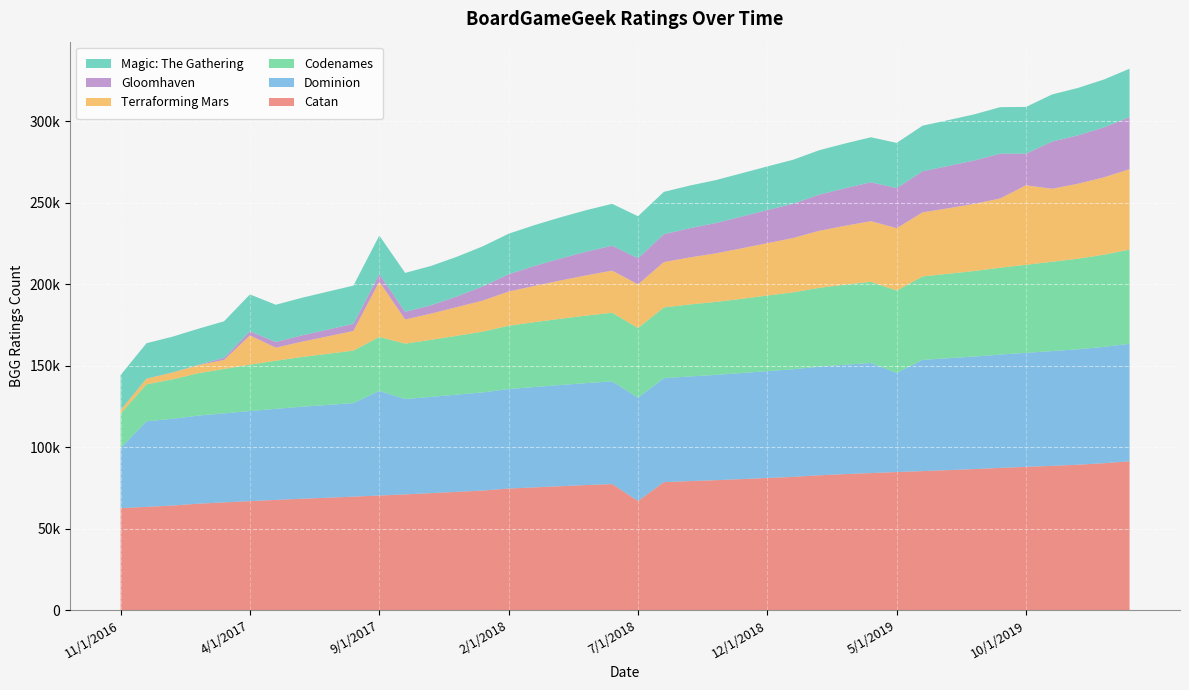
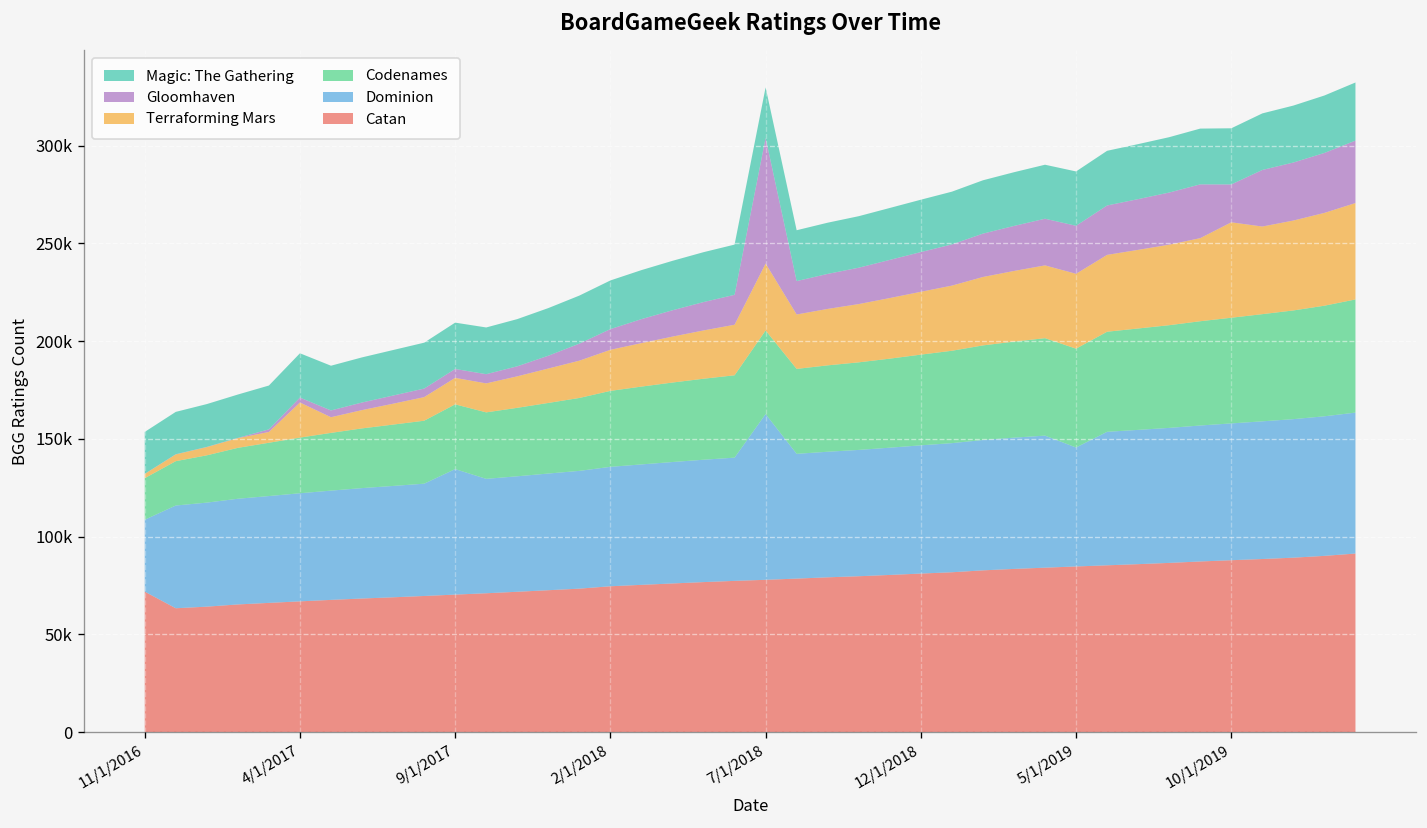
  {
    "Catan": {
-     "11/1/2016": 63000,
+     "11/1/2016": 72000,
      "4/1/2017": 67000,
      "9/1/2017": 70000,
      "2/1/2018": 75000,
-     "7/1/2018": 67000,
+     "7/1/2018": 78000,
      "12/1/2018": 81000,
      "5/1/2019": 85000,
      "10/1/2019": 88000
    },
    "Dominion": {
      "11/1/2016": 37000,
      "4/1/2017": 55000,
      "9/1/2017": 64000,
      "2/1/2018": 61000,
-     "7/1/2018": 63000,
+     "7/1/2018": 85000,
      "12/1/2018": 66000,
      "5/1/2019": 61000,
      "10/1/2019": 70000
    },
    "Terraforming Mars": {
      "4/1/2017": 18000,
-     "9/1/2017": 34000,
+     "9/1/2017": 14000,
      "2/1/2018": 21000,
-     "7/1/2018": 27000,
+     "7/1/2018": 34000,
      "12/1/2018": 32000,
      "5/1/2019": 38000,
      "10/1/2019": 49000
    },
    "Gloomhaven": {
      "4/1/2017": 3000,
      "9/1/2017": 5000,
      "2/1/2018": 11000,
-     "7/1/2018": 16000,
+     "7/1/2018": 64000,
      "12/1/2018": 20000,
      "5/1/2019": 25000,
      "10/1/2019": 19000
    }
  }
